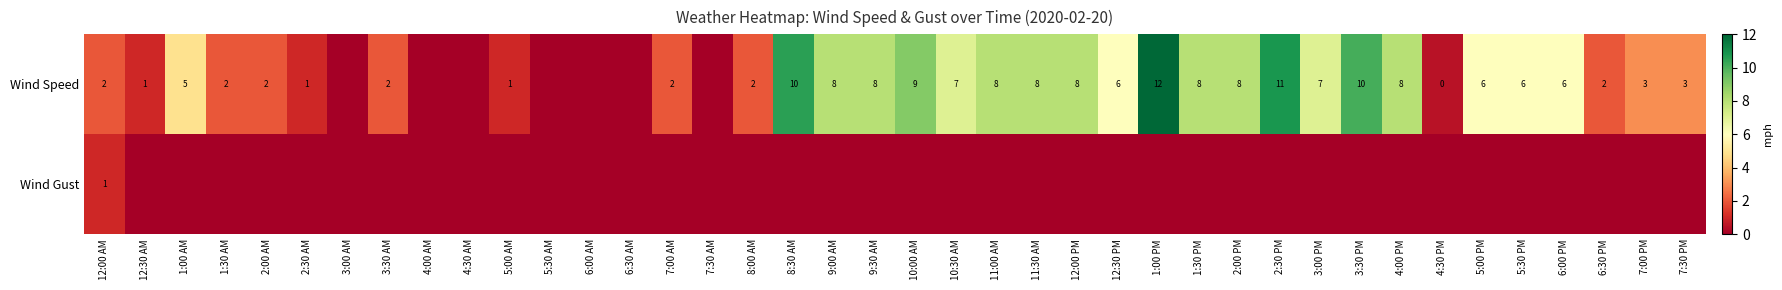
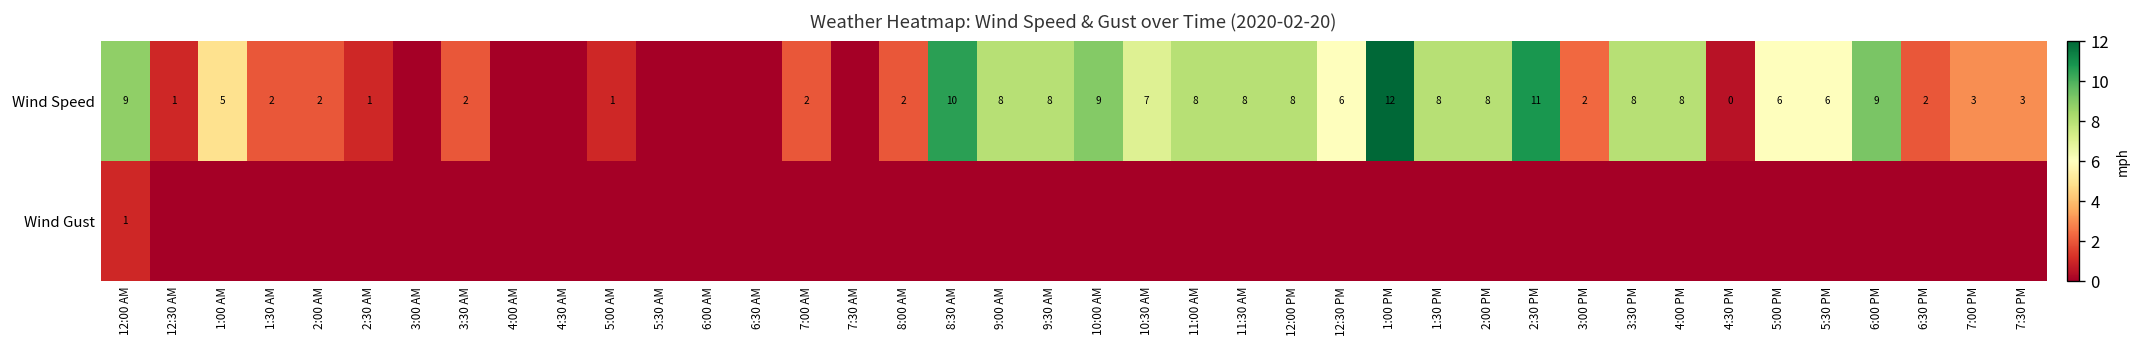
  {
    "Wind Speed": {
-     "12:00 AM": 2,
+     "12:00 AM": 9,
      "12:30 AM": 1,
      "1:00 AM": 5,
      "1:30 AM": 2,
      "2:00 AM": 2,
      "2:30 AM": 1,
      "3:30 AM": 2,
      "5:00 AM": 1,
      "7:00 AM": 2,
      "8:00 AM": 2,
      "8:30 AM": 10,
      "9:00 AM": 8,
      "9:30 AM": 8,
      "10:00 AM": 9,
      "10:30 AM": 7,
      "11:00 AM": 8,
      "11:30 AM": 8,
      "12:00 PM": 8,
      "12:30 PM": 6,
      "1:00 PM": 12,
      "1:30 PM": 8,
      "2:00 PM": 8,
      "2:30 PM": 11,
-     "3:00 PM": 7,
-     "3:30 PM": 10,
+     "3:00 PM": 2,
+     "3:30 PM": 8,
      "4:00 PM": 8,
      "4:30 PM": 0,
      "5:00 PM": 6,
      "5:30 PM": 6,
-     "6:00 PM": 6,
+     "6:00 PM": 9,
      "6:30 PM": 2,
      "7:00 PM": 3,
      "7:30 PM": 3
    },
    "Wind Gust": {
      "12:00 AM": 1
    }
  }
